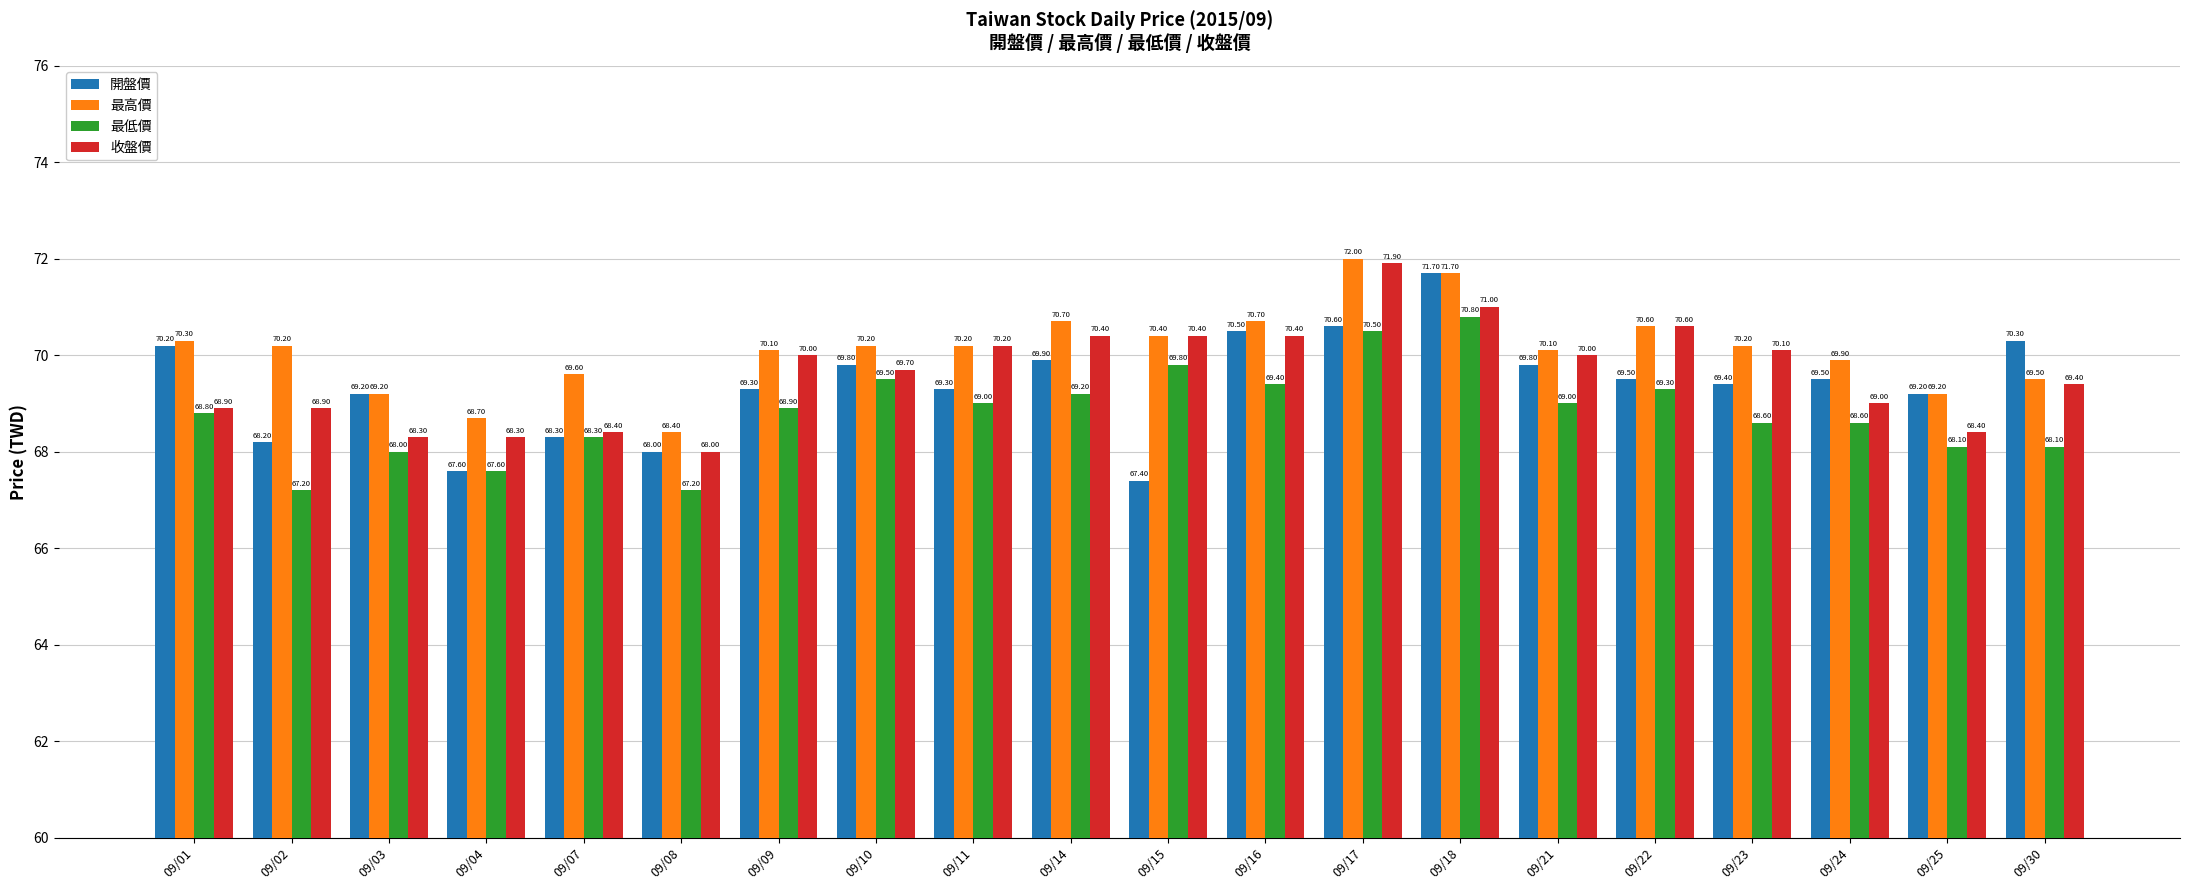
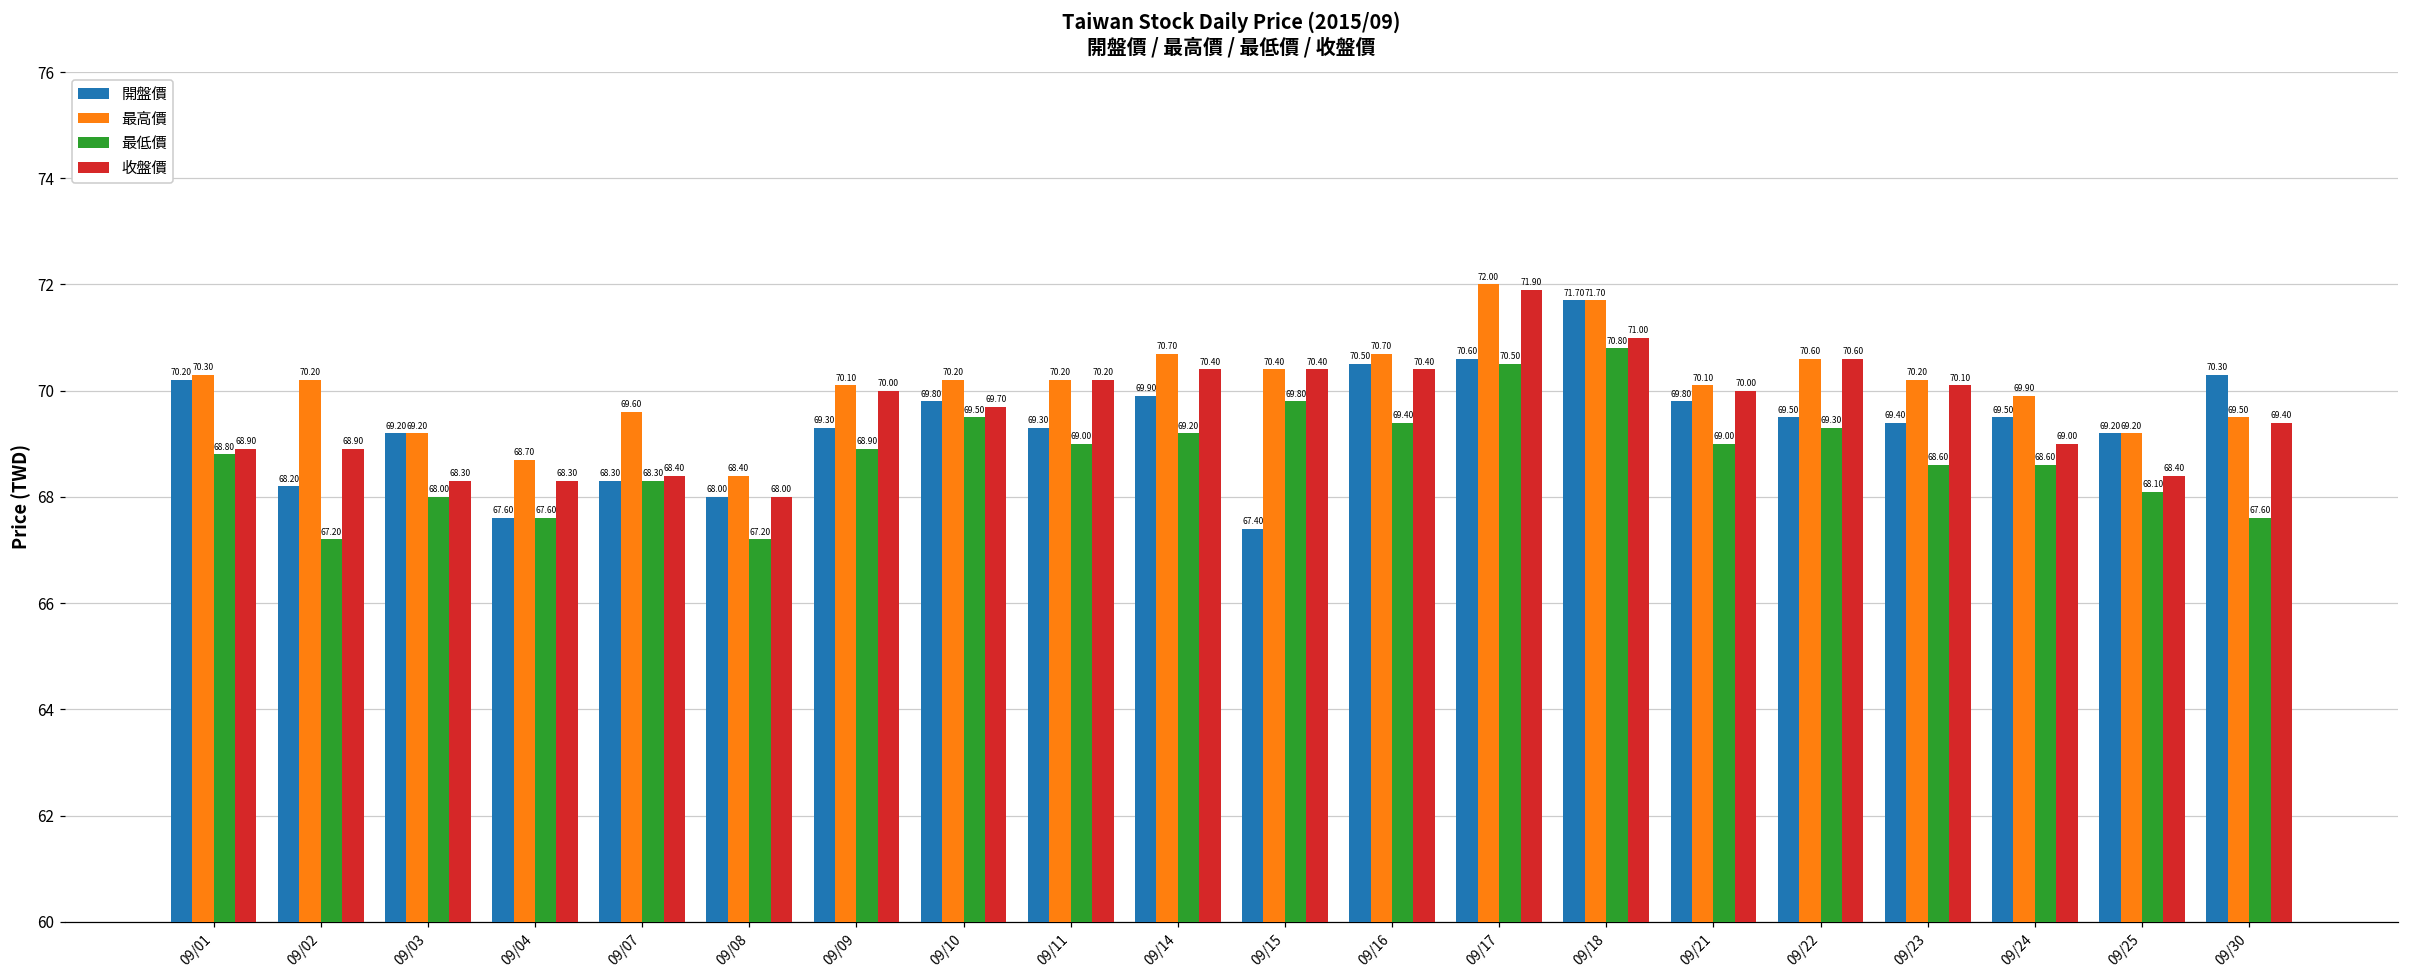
  {
    "開盤價": {
      "09/01": 70.20,
      "09/02": 68.20,
      "09/03": 69.20,
      "09/04": 67.60,
      "09/07": 68.30,
      "09/08": 68.00,
      "09/09": 69.30,
      "09/10": 69.80,
      "09/11": 69.30,
      "09/14": 69.90,
      "09/15": 67.40,
      "09/16": 70.50,
      "09/17": 70.60,
      "09/18": 71.70,
      "09/21": 69.80,
      "09/22": 69.50,
      "09/23": 69.40,
      "09/24": 69.50,
      "09/25": 69.20,
      "09/30": 70.30
    },
    "最高價": {
      "09/01": 70.30,
      "09/02": 70.20,
      "09/03": 69.20,
      "09/04": 68.70,
      "09/07": 69.60,
      "09/08": 68.40,
      "09/09": 70.10,
      "09/10": 70.20,
      "09/11": 70.20,
      "09/14": 70.70,
      "09/15": 70.40,
      "09/16": 70.70,
      "09/17": 72.00,
      "09/18": 71.70,
      "09/21": 70.10,
      "09/22": 70.60,
      "09/23": 70.20,
      "09/24": 69.90,
      "09/25": 69.20,
      "09/30": 69.50
    },
    "最低價": {
      "09/01": 68.80,
      "09/02": 67.20,
      "09/03": 68.00,
      "09/04": 67.60,
      "09/07": 68.30,
      "09/08": 67.20,
      "09/09": 68.90,
      "09/10": 69.50,
      "09/11": 69.00,
      "09/14": 69.20,
      "09/15": 69.80,
      "09/16": 69.40,
      "09/17": 70.50,
      "09/18": 70.80,
      "09/21": 69.00,
      "09/22": 69.30,
      "09/23": 68.60,
      "09/24": 68.60,
      "09/25": 68.10,
-     "09/30": 68.10
+     "09/30": 67.60
    },
    "收盤價": {
      "09/01": 68.90,
      "09/02": 68.90,
      "09/03": 68.30,
      "09/04": 68.30,
      "09/07": 68.40,
      "09/08": 68.00,
      "09/09": 70.00,
      "09/10": 69.70,
      "09/11": 70.20,
      "09/14": 70.40,
      "09/15": 70.40,
      "09/16": 70.40,
      "09/17": 71.90,
      "09/18": 71.00,
      "09/21": 70.00,
      "09/22": 70.60,
      "09/23": 70.10,
      "09/24": 69.00,
      "09/25": 68.40,
      "09/30": 69.40
    }
  }
